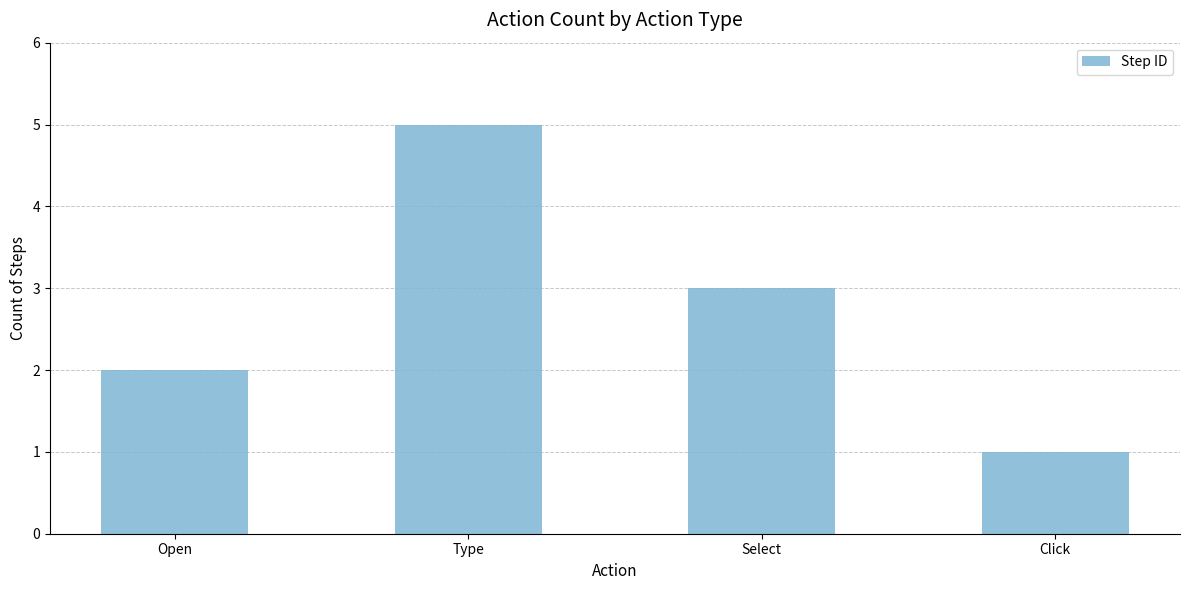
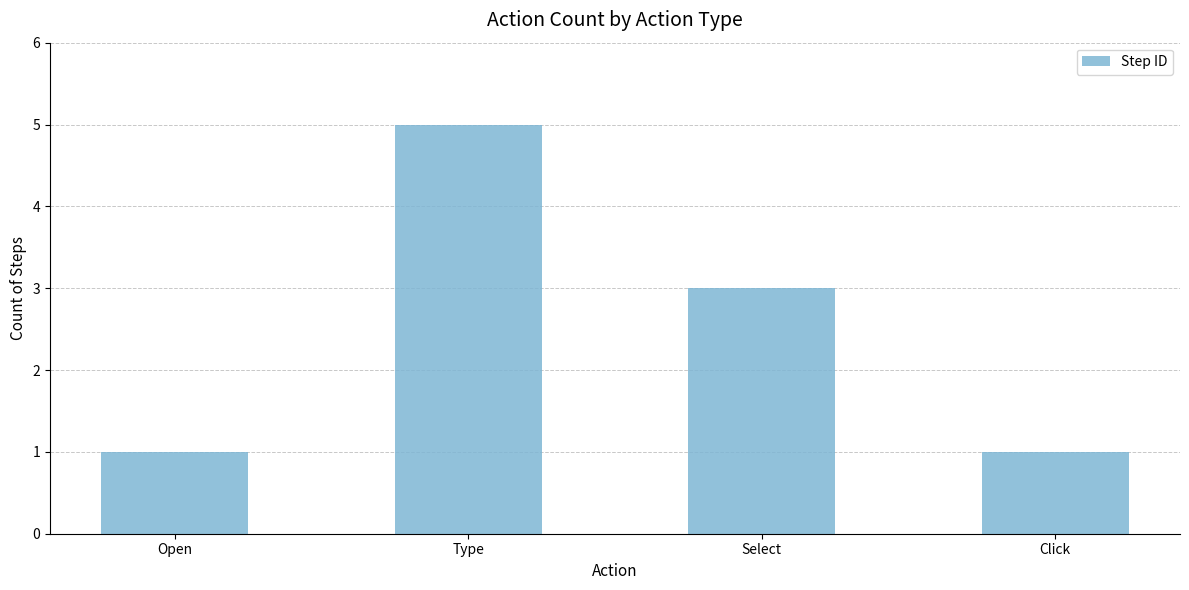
  {
-   "Open": 2,
+   "Open": 1,
    "Type": 5,
    "Select": 3,
    "Click": 1
  }
